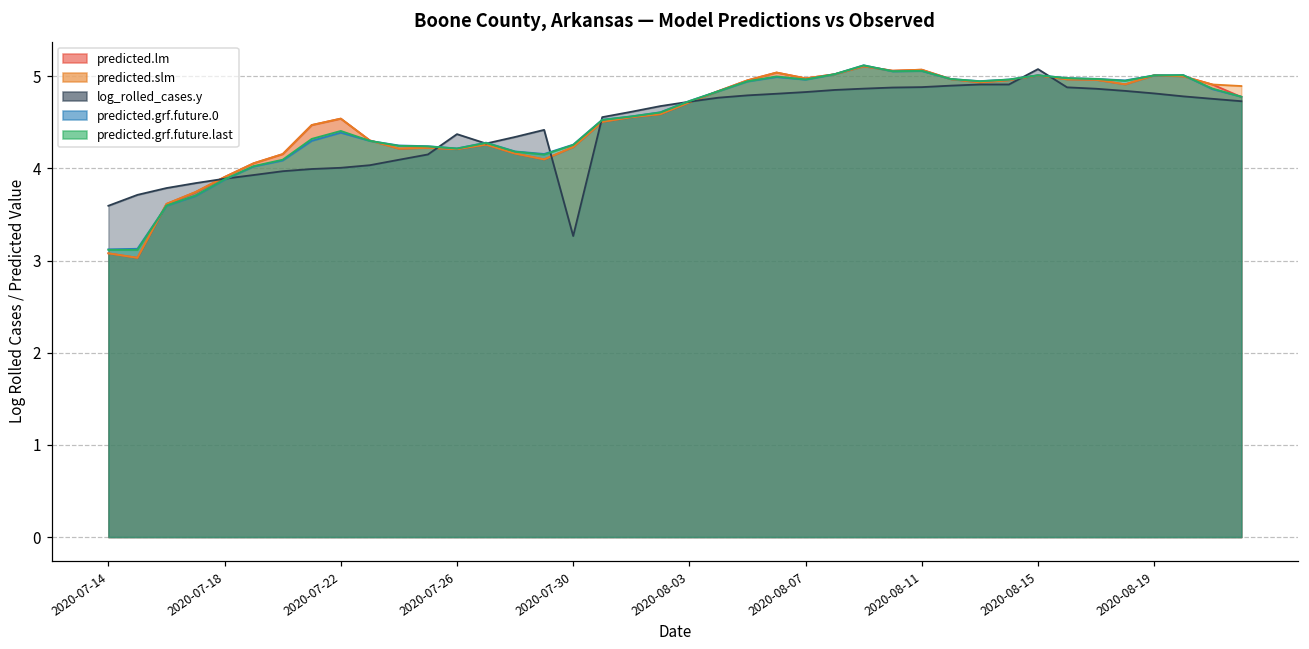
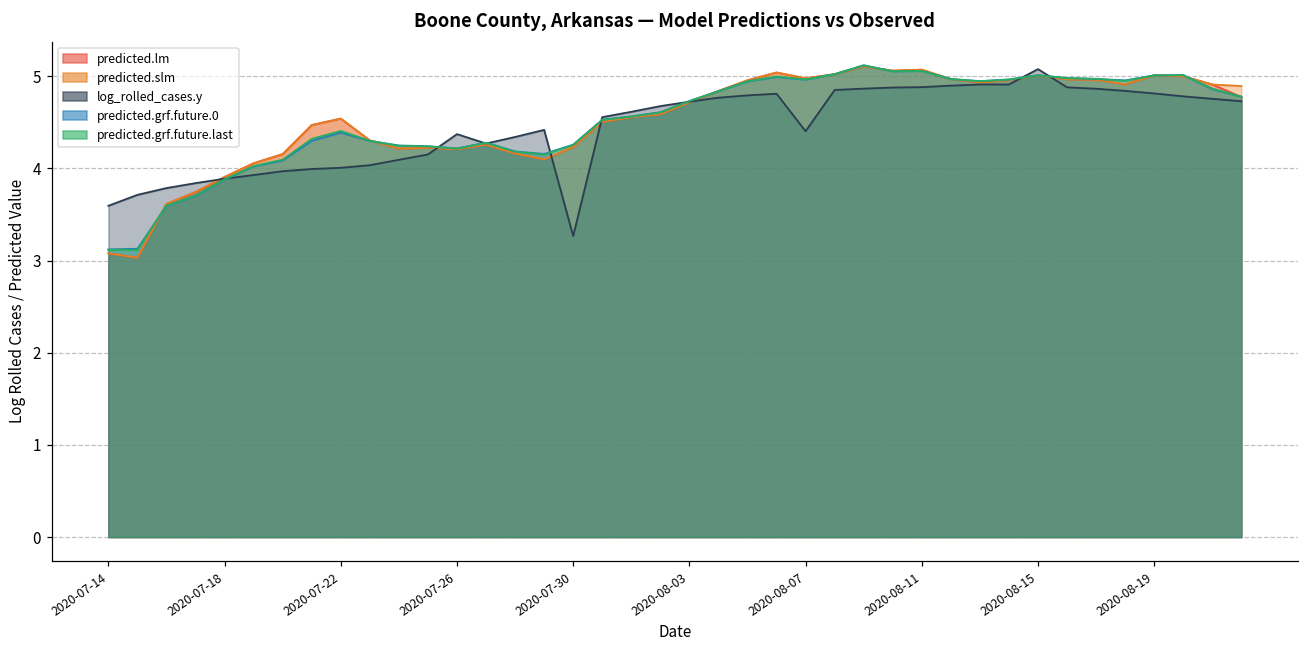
  {
    "log_rolled_cases.y": {
      "2020-07-14": 3.6,
      "2020-07-22": 4.0,
      "2020-07-26": 4.4,
      "2020-07-30": 3.3,
-     "2020-08-07": 4.8,
+     "2020-08-07": 4.4,
      "2020-08-11": 4.9,
      "2020-08-15": 5.1,
      "2020-08-19": 4.8
    }
  }
